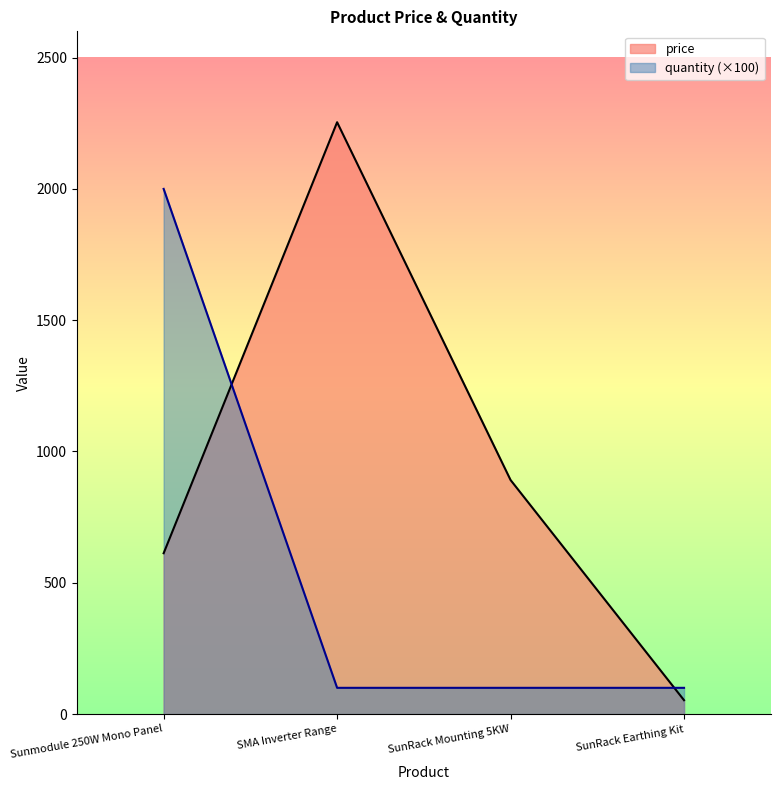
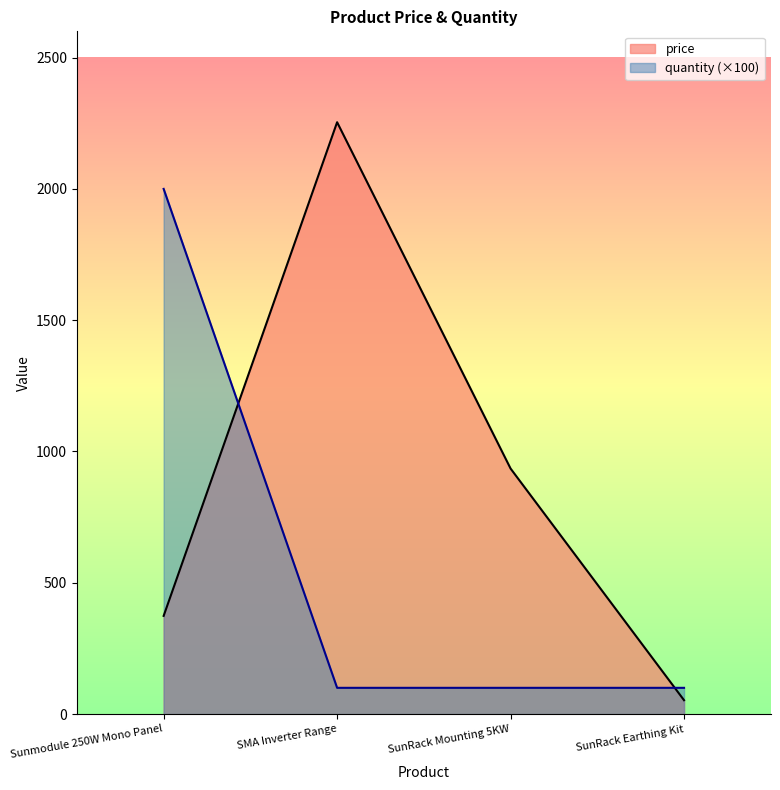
  {
    "price": {
-     "Sunmodule 250W Mono Panel": 610,
+     "Sunmodule 250W Mono Panel": 370,
      "SMA Inverter Range": 2250,
-     "SunRack Mounting 5KW": 890,
+     "SunRack Mounting 5KW": 940,
      "SunRack Earthing Kit": 50
    },
    "quantity (×100)": {
      "Sunmodule 250W Mono Panel": 2000,
      "SMA Inverter Range": 100,
      "SunRack Mounting 5KW": 100,
      "SunRack Earthing Kit": 100
    }
  }
